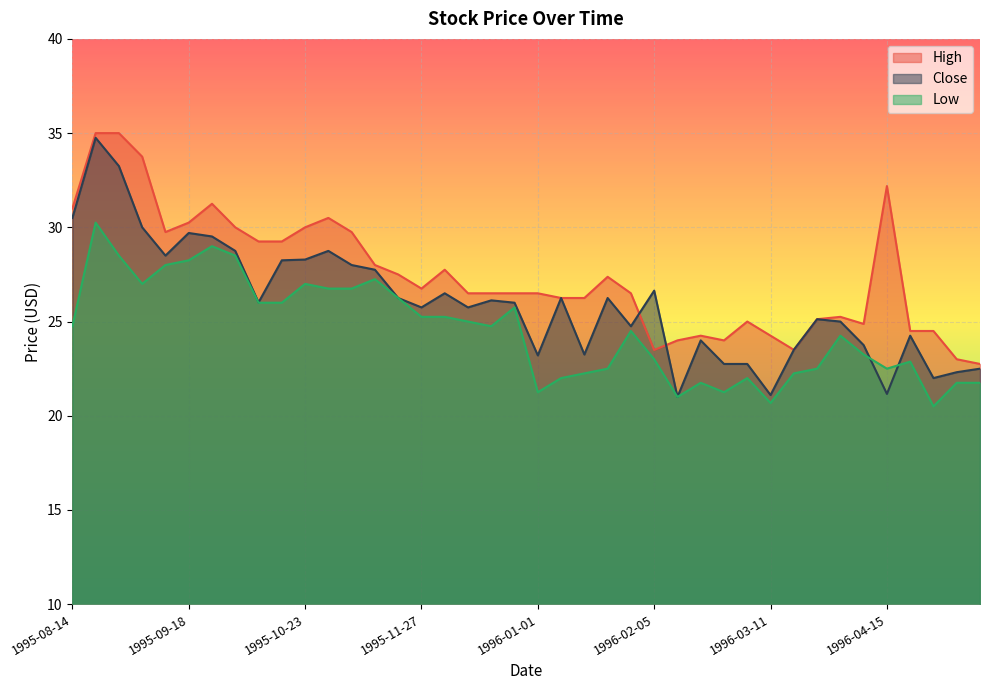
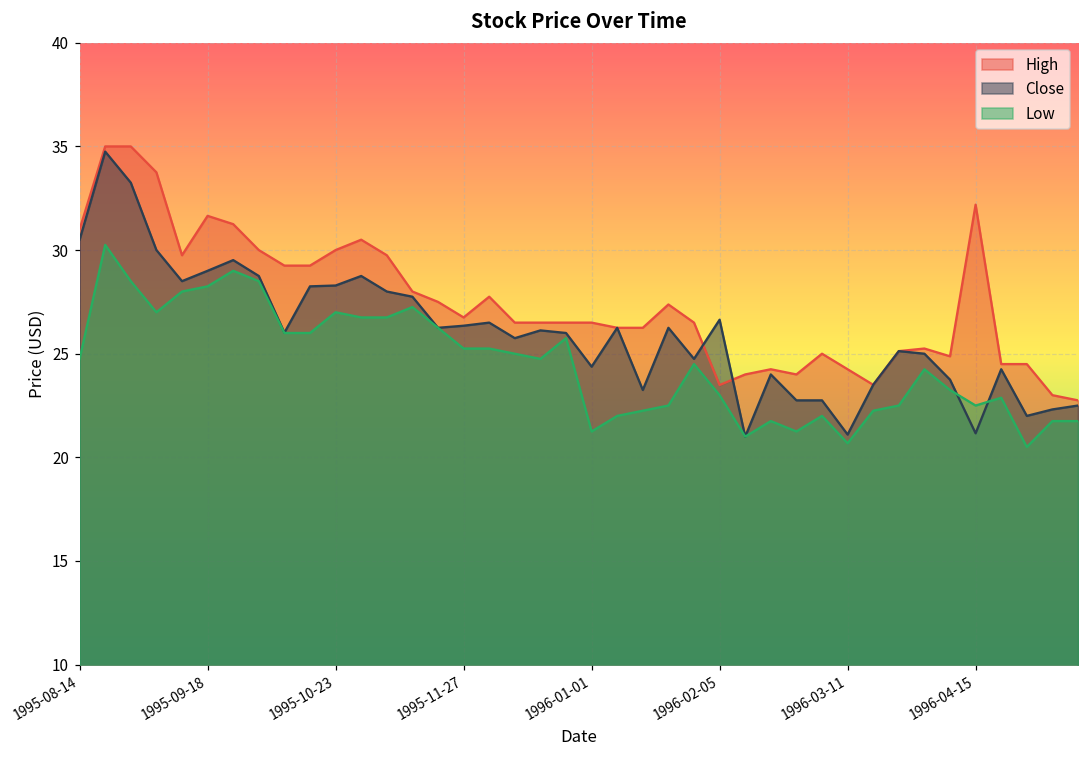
  {
    "High": {
      "1995-08-14": 31.0,
-     "1995-09-18": 30.3,
+     "1995-09-18": 31.7,
      "1995-10-23": 30.0,
      "1995-11-27": 26.8,
      "1996-01-01": 26.5,
      "1996-02-05": 23.5,
      "1996-03-11": 24.3,
      "1996-04-15": 32.2
    },
    "Close": {
      "1995-08-14": 30.5,
-     "1995-09-18": 29.7,
+     "1995-09-18": 29.0,
      "1995-10-23": 28.3,
-     "1995-11-27": 25.8,
-     "1996-01-01": 23.2,
+     "1995-11-27": 26.4,
+     "1996-01-01": 24.4,
      "1996-02-05": 26.6,
      "1996-03-11": 21.1,
      "1996-04-15": 21.2
    },
    "Low": {
      "1995-08-14": 24.8,
      "1995-09-18": 28.3,
      "1995-10-23": 27.0,
      "1995-11-27": 25.3,
      "1996-01-01": 21.2,
      "1996-02-05": 23.0,
      "1996-03-11": 20.7,
      "1996-04-15": 22.5
    }
  }
